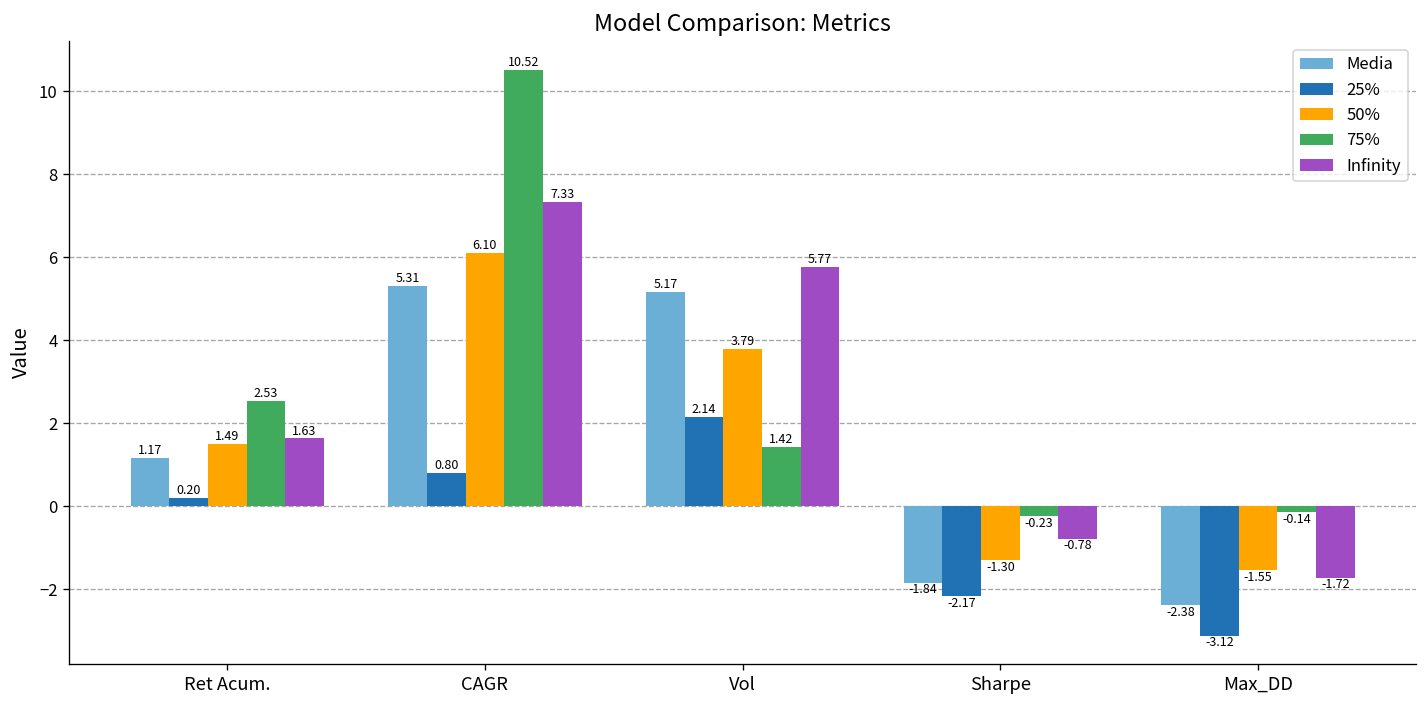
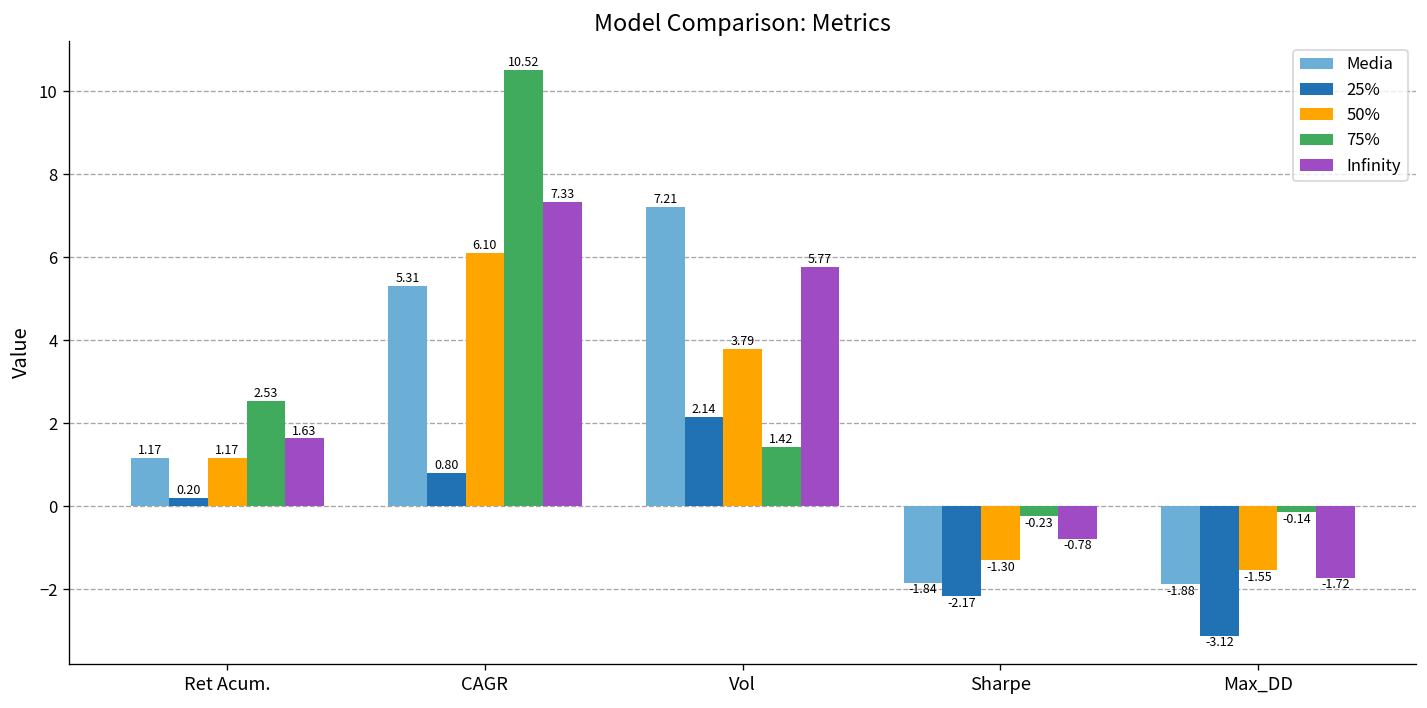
  {
    "Media": {
      "Ret Acum.": 1.17,
      "CAGR": 5.31,
-     "Vol": 5.17,
+     "Vol": 7.21,
      "Sharpe": -1.84,
-     "Max_DD": -2.38
+     "Max_DD": -1.88
    },
    "25%": {
      "Ret Acum.": 0.20,
      "CAGR": 0.80,
      "Vol": 2.14,
      "Sharpe": -2.17,
      "Max_DD": -3.12
    },
    "50%": {
-     "Ret Acum.": 1.49,
+     "Ret Acum.": 1.17,
      "CAGR": 6.10,
      "Vol": 3.79,
      "Sharpe": -1.30,
      "Max_DD": -1.55
    },
    "75%": {
      "Ret Acum.": 2.53,
      "CAGR": 10.52,
      "Vol": 1.42,
      "Sharpe": -0.23,
      "Max_DD": -0.14
    },
    "Infinity": {
      "Ret Acum.": 1.63,
      "CAGR": 7.33,
      "Vol": 5.77,
      "Sharpe": -0.78,
      "Max_DD": -1.72
    }
  }
